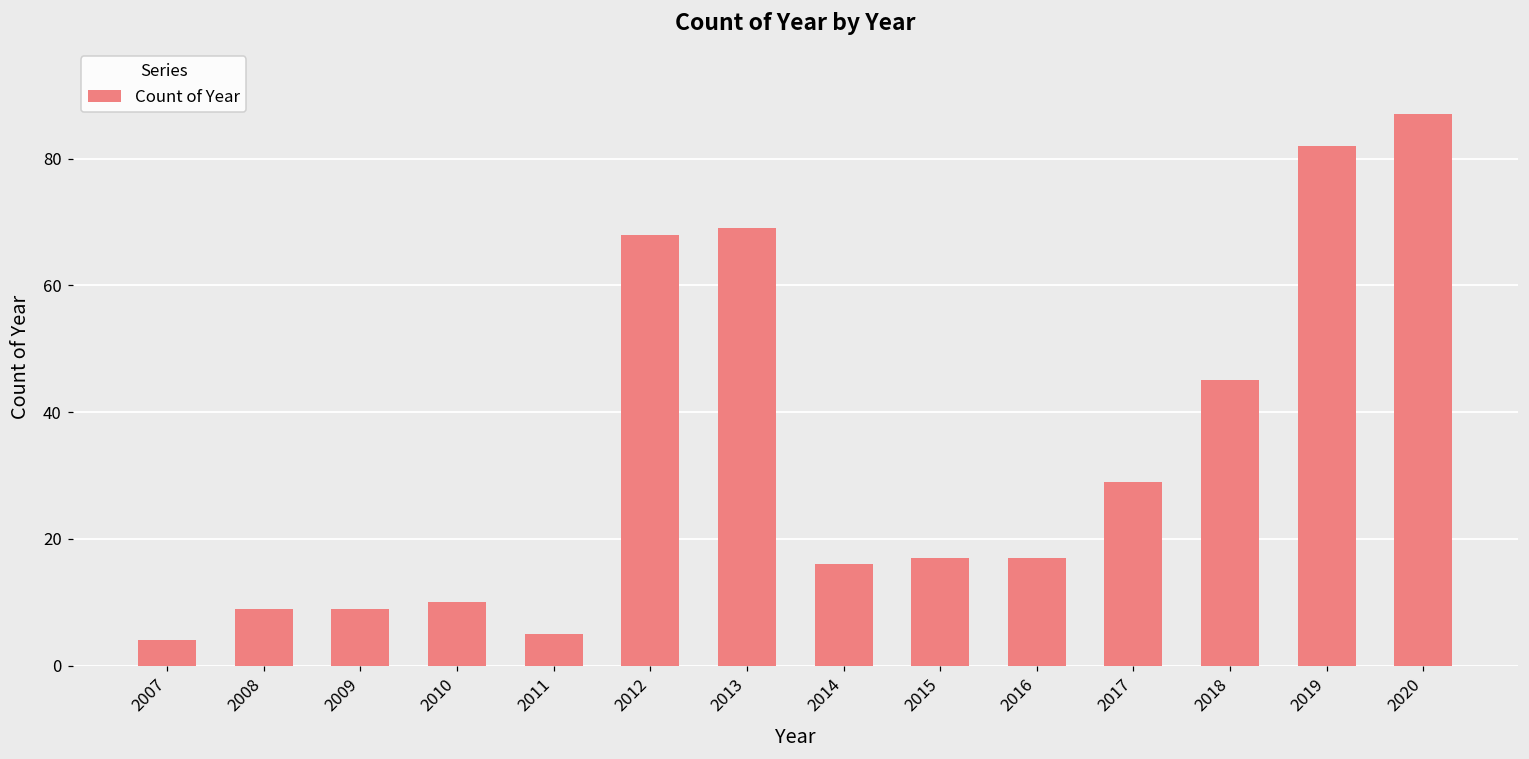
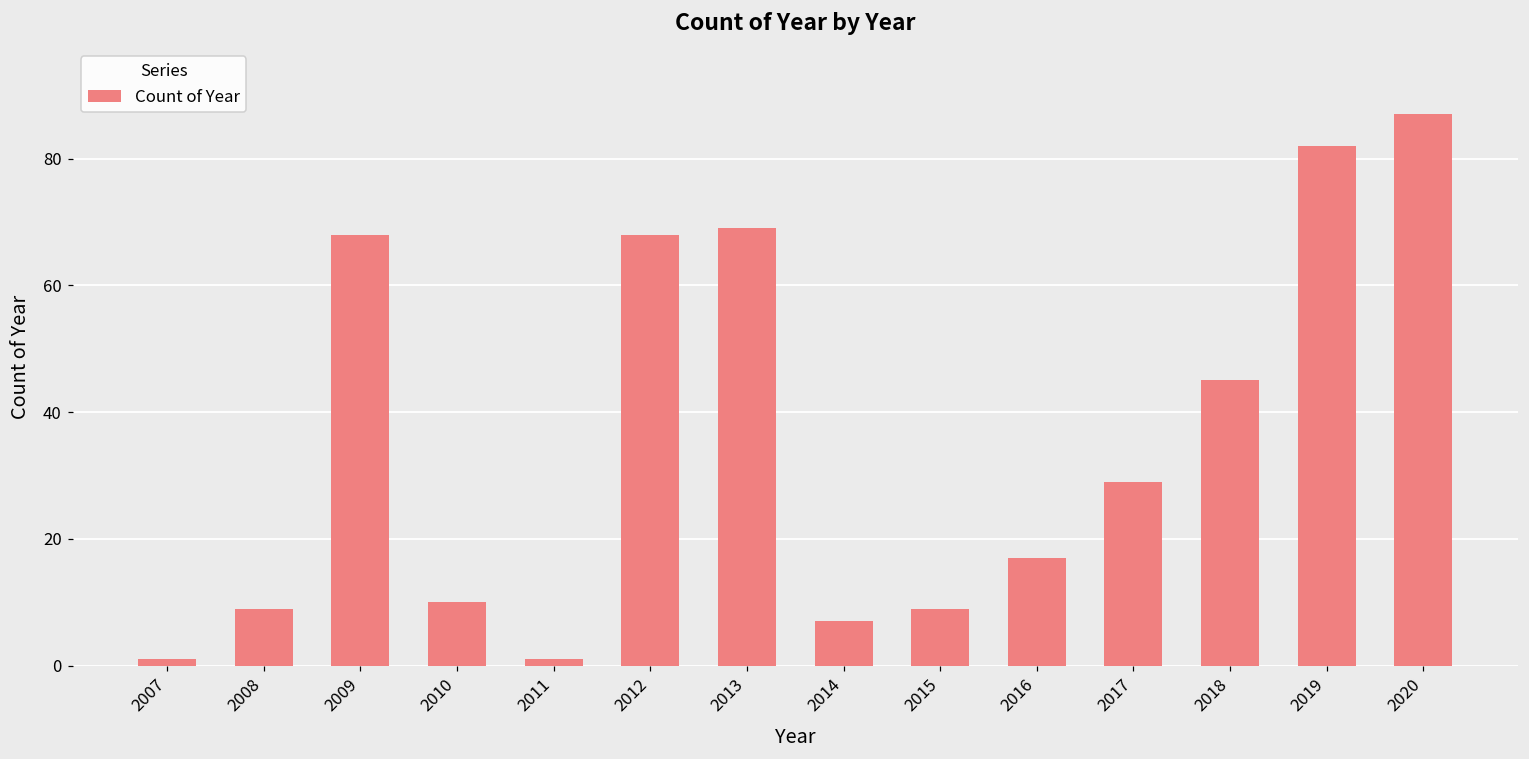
  {
-   "2007": 4,
+   "2007": 1,
    "2008": 9,
-   "2009": 9,
+   "2009": 68,
    "2010": 10,
-   "2011": 5,
+   "2011": 1,
    "2012": 68,
    "2013": 69,
-   "2014": 16,
-   "2015": 17,
+   "2014": 7,
+   "2015": 9,
    "2016": 17,
    "2017": 29,
    "2018": 45,
    "2019": 82,
    "2020": 87
  }
